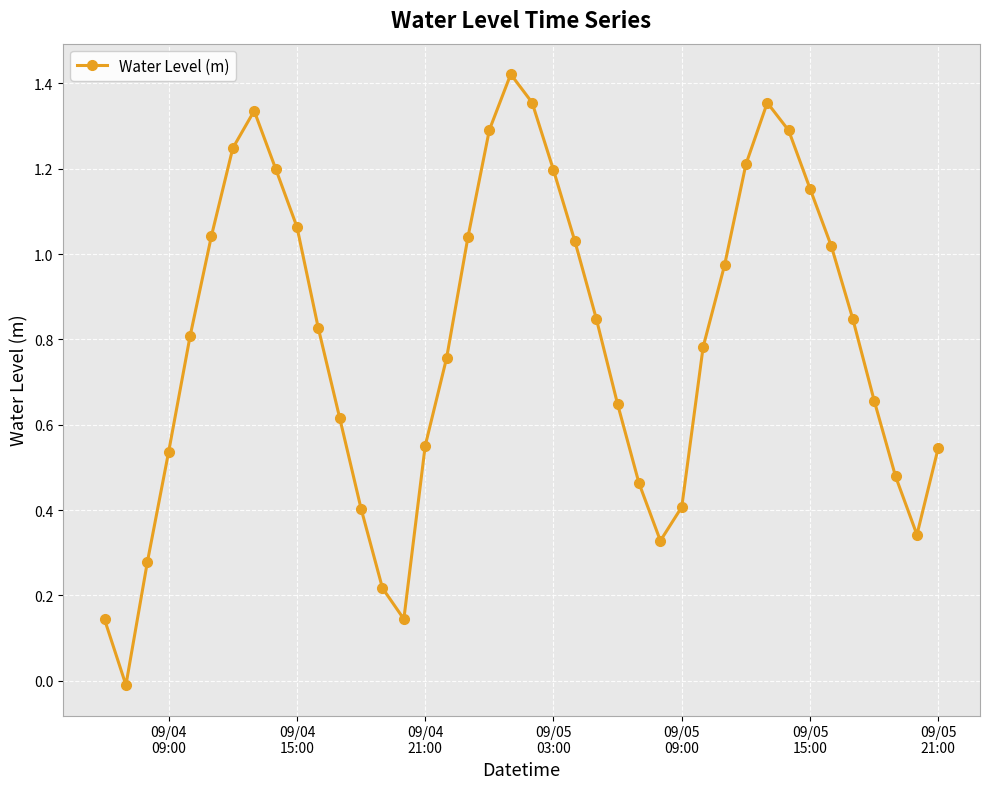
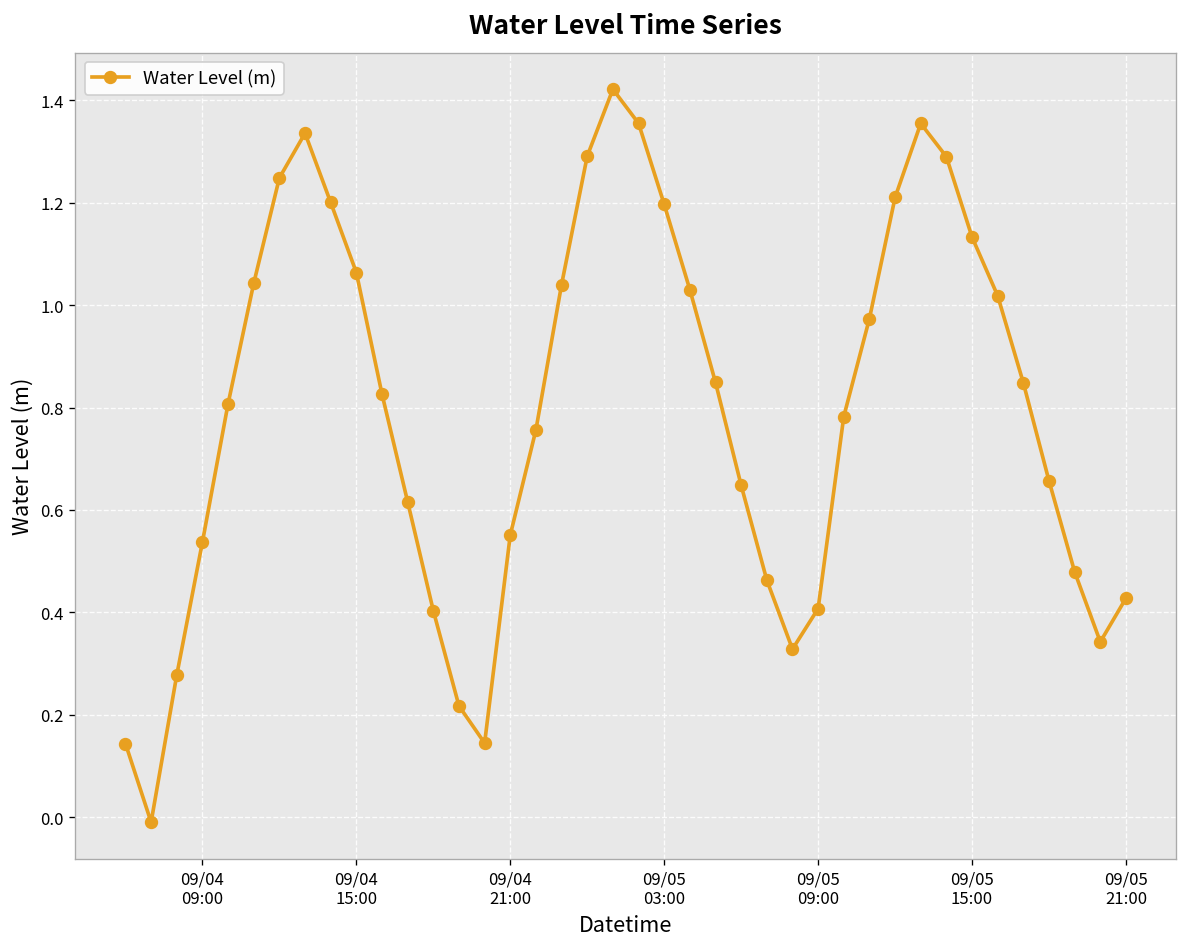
  {
    "09/04 09:00": 0.54,
    "09/04 15:00": 1.06,
    "09/04 21:00": 0.55,
    "09/05 03:00": 1.20,
    "09/05 09:00": 0.41,
-   "09/05 15:00": 1.15,
-   "09/05 21:00": 0.55
+   "09/05 15:00": 1.13,
+   "09/05 21:00": 0.43
  }
